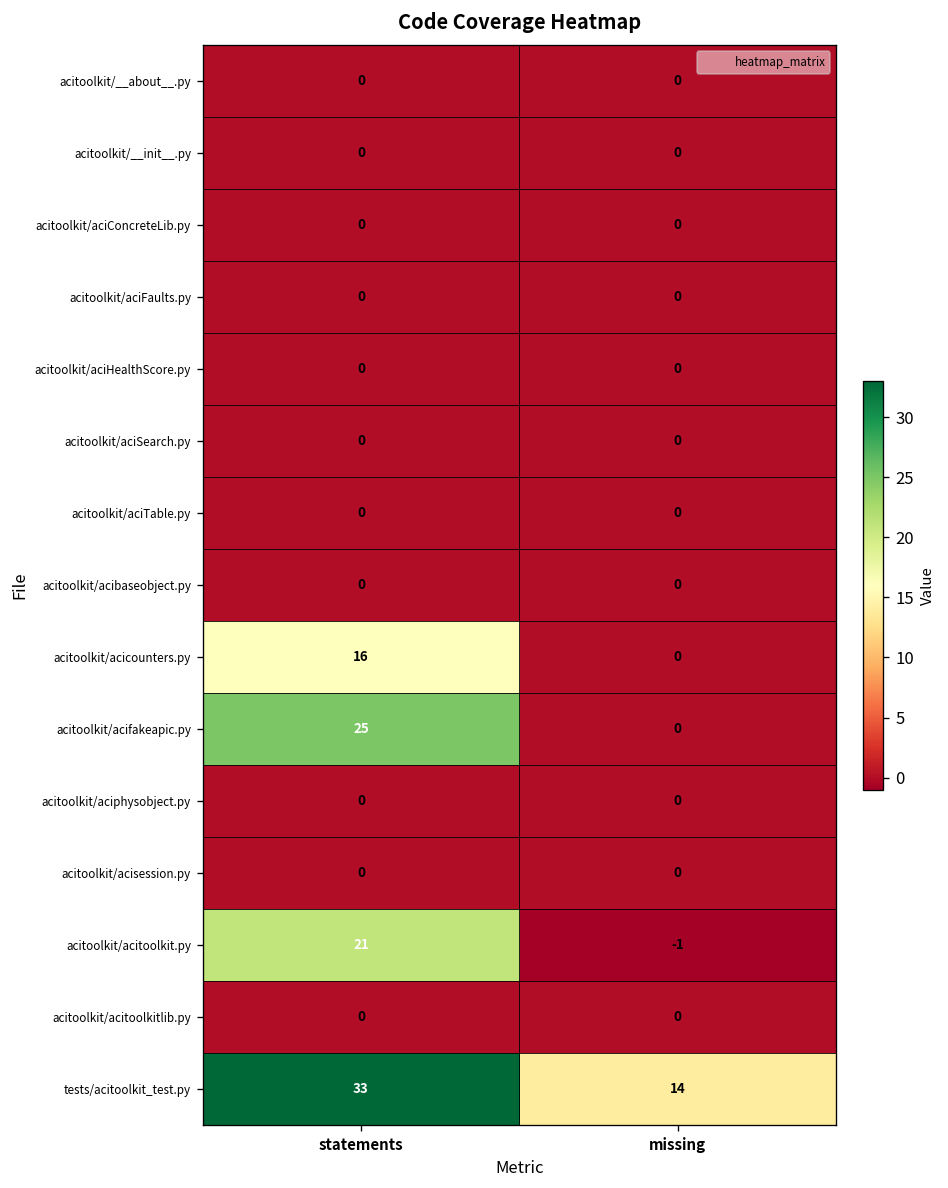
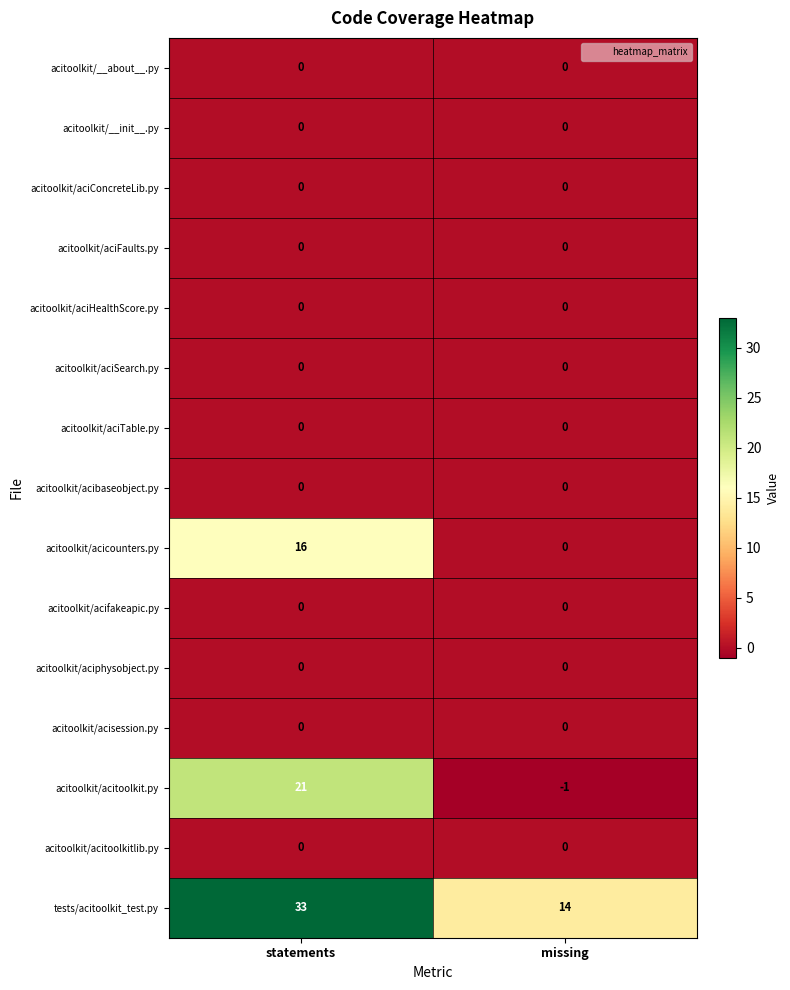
  {
    "acitoolkit/__about__.py": {
      "statements": 0,
      "missing": 0
    },
    "acitoolkit/__init__.py": {
      "statements": 0,
      "missing": 0
    },
    "acitoolkit/aciConcreteLib.py": {
      "statements": 0,
      "missing": 0
    },
    "acitoolkit/aciFaults.py": {
      "statements": 0,
      "missing": 0
    },
    "acitoolkit/aciHealthScore.py": {
      "statements": 0,
      "missing": 0
    },
    "acitoolkit/aciSearch.py": {
      "statements": 0,
      "missing": 0
    },
    "acitoolkit/aciTable.py": {
      "statements": 0,
      "missing": 0
    },
    "acitoolkit/acibaseobject.py": {
      "statements": 0,
      "missing": 0
    },
    "acitoolkit/acicounters.py": {
      "statements": 16,
      "missing": 0
    },
    "acitoolkit/acifakeapic.py": {
-     "statements": 25,
+     "statements": 0,
      "missing": 0
    },
    "acitoolkit/aciphysobject.py": {
      "statements": 0,
      "missing": 0
    },
    "acitoolkit/acisession.py": {
      "statements": 0,
      "missing": 0
    },
    "acitoolkit/acitoolkit.py": {
      "statements": 21,
      "missing": -1
    },
    "acitoolkit/acitoolkitlib.py": {
      "statements": 0,
      "missing": 0
    },
    "tests/acitoolkit_test.py": {
      "statements": 33,
      "missing": 14
    }
  }
